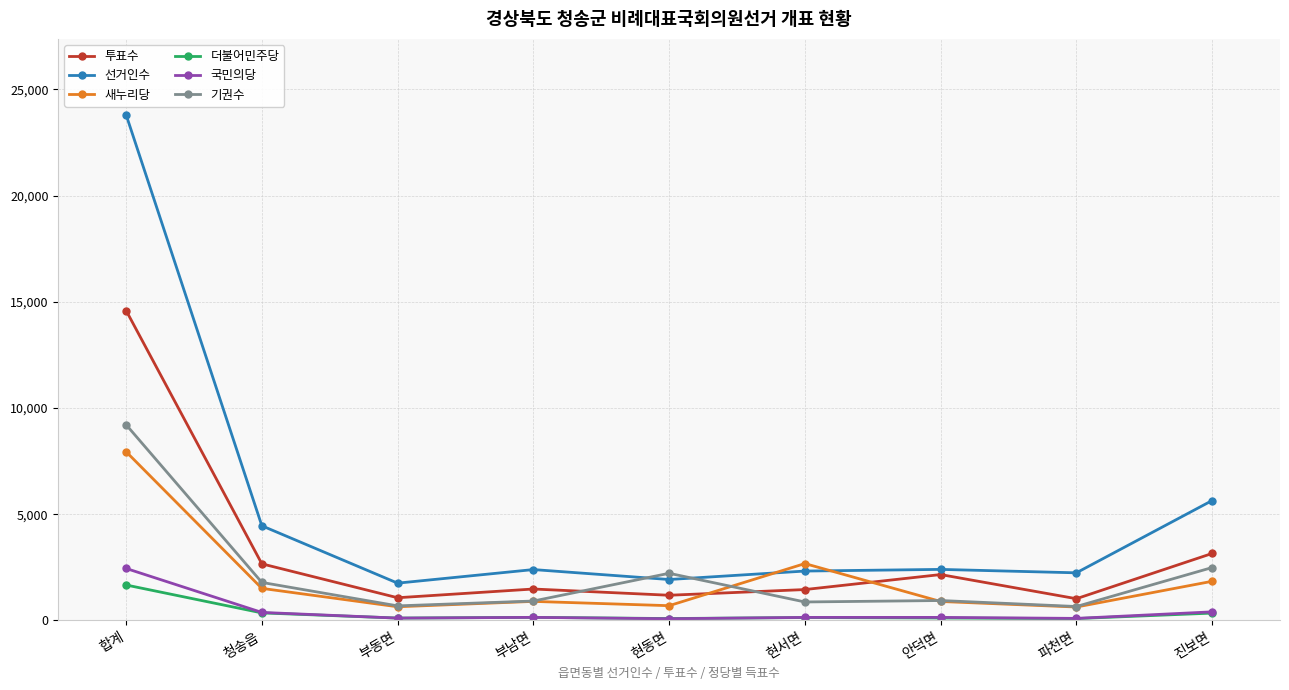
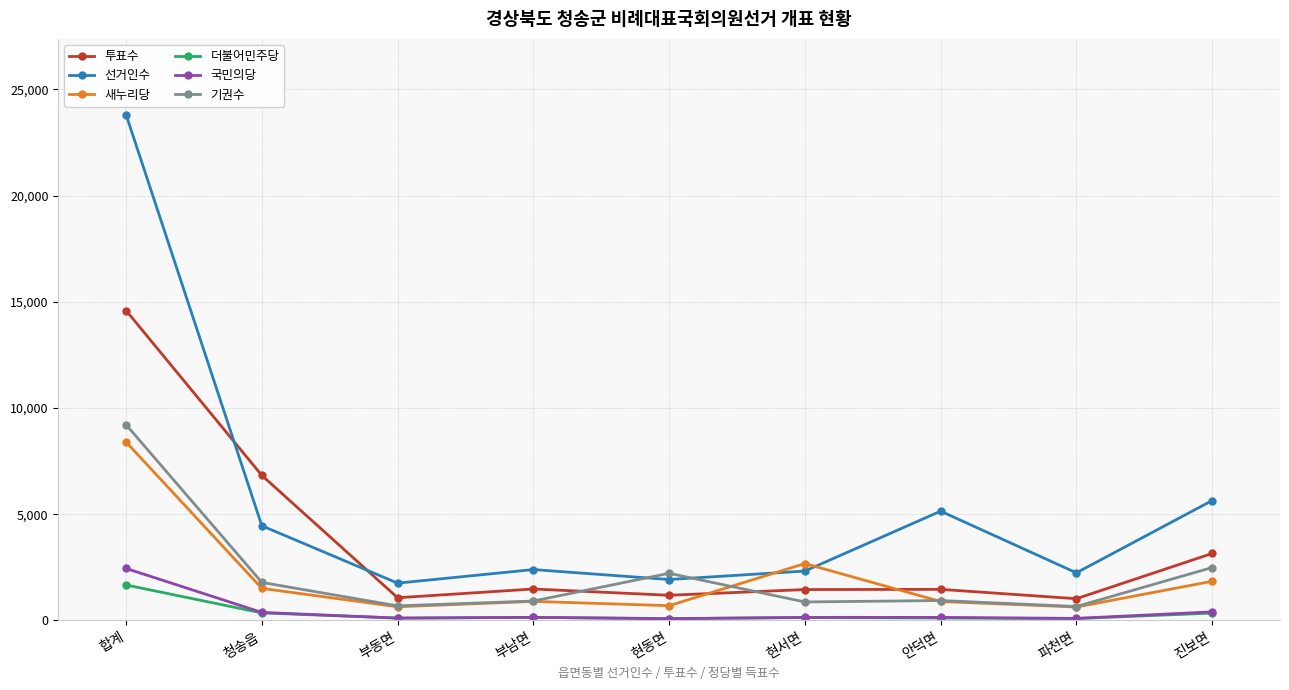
  {
    "투표수": {
      "합계": "14,600",
-     "청송읍": "2,700",
+     "청송읍": "6,800",
      "부동면": "1,100",
      "부남면": "1,500",
      "현동면": "1,200",
      "현서면": "1,500",
-     "안덕면": "2,200",
+     "안덕면": "1,500",
      "파천면": "1,000",
      "진보면": "3,200"
    },
    "선거인수": {
      "합계": "23,800",
      "청송읍": "4,500",
      "부동면": "1,800",
      "부남면": "2,400",
      "현동면": "1,900",
      "현서면": "2,300",
-     "안덕면": "2,400",
+     "안덕면": "5,100",
      "파천면": "2,200",
      "진보면": "5,600"
    },
    "새누리당": {
-     "합계": "7,900",
+     "합계": "8,400",
      "청송읍": "1,500",
      "현동면": "700",
      "현서면": "2,700",
      "진보면": "1,800"
    },
    "더불어민주당": {
      "합계": "1,700"
    },
    "국민의당": {
      "합계": "2,400"
    },
    "기권수": {
      "합계": "9,200",
      "청송읍": "1,800",
      "현동면": "2,200",
      "현서면": "900",
      "진보면": "2,500"
    }
  }
